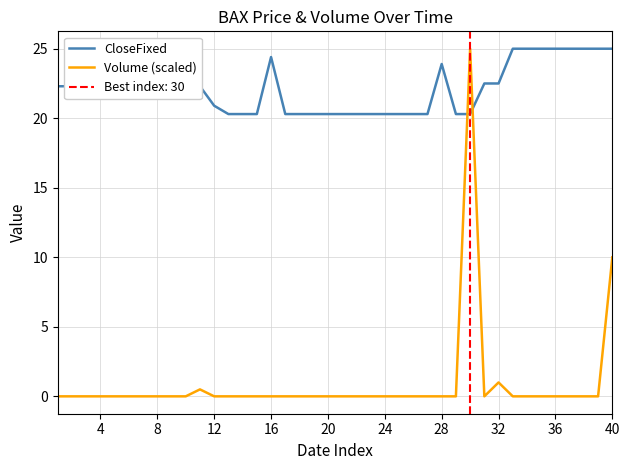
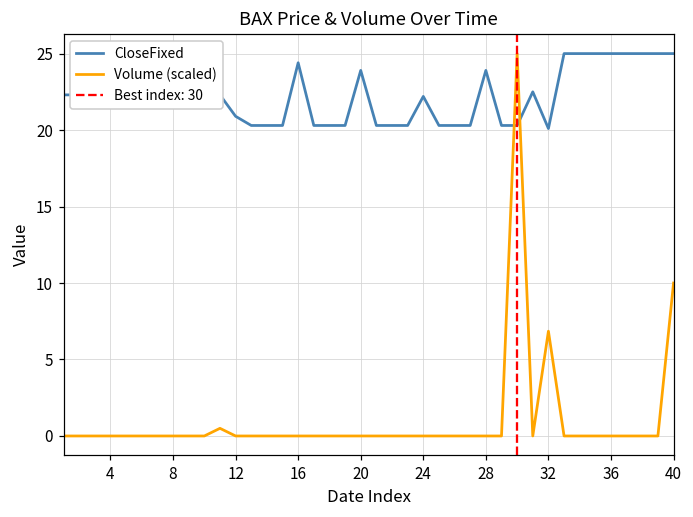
  {
    "CloseFixed": {
      "12": 20.9,
      "16": 24.4,
-     "20": 20.3,
-     "24": 20.3,
+     "20": 23.9,
+     "24": 22.2,
      "28": 23.9,
-     "32": 22.5,
+     "32": 20.1,
      "36": 25.0,
      "40": 25.0
    },
    "Volume (scaled)": {
      "4": 0.0,
      "8": 0.0,
      "12": 0.0,
      "16": 0.0,
      "20": 0.0,
      "24": 0.0,
      "28": 0.0,
-     "32": 1.0,
+     "32": 6.9,
      "36": 0.0,
      "40": 10.0
    }
  }
